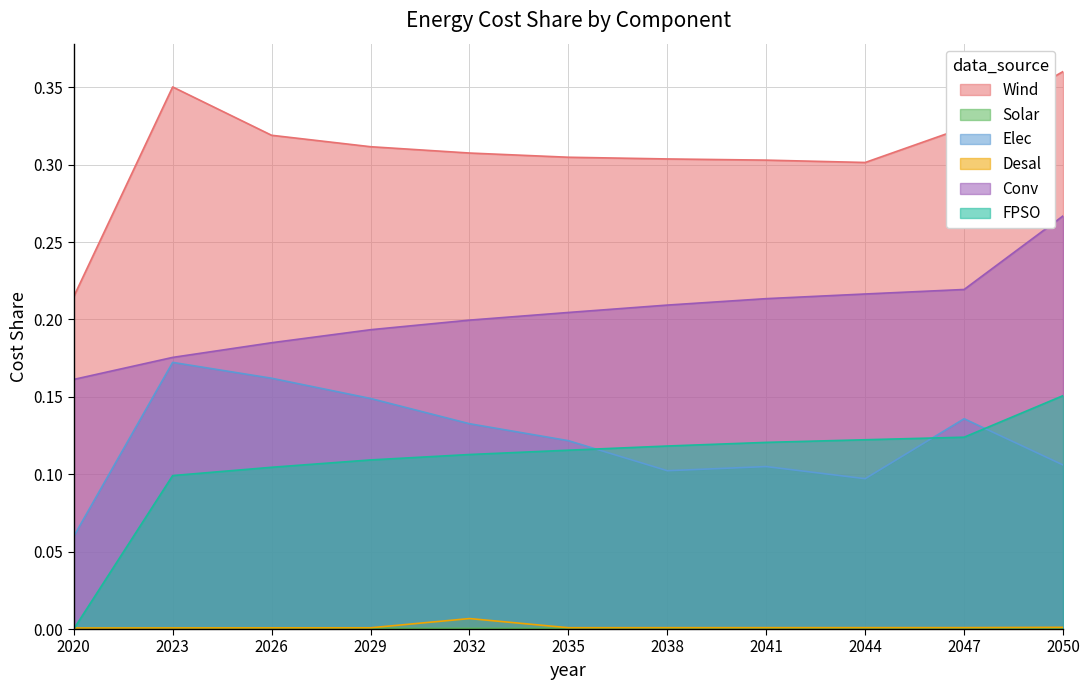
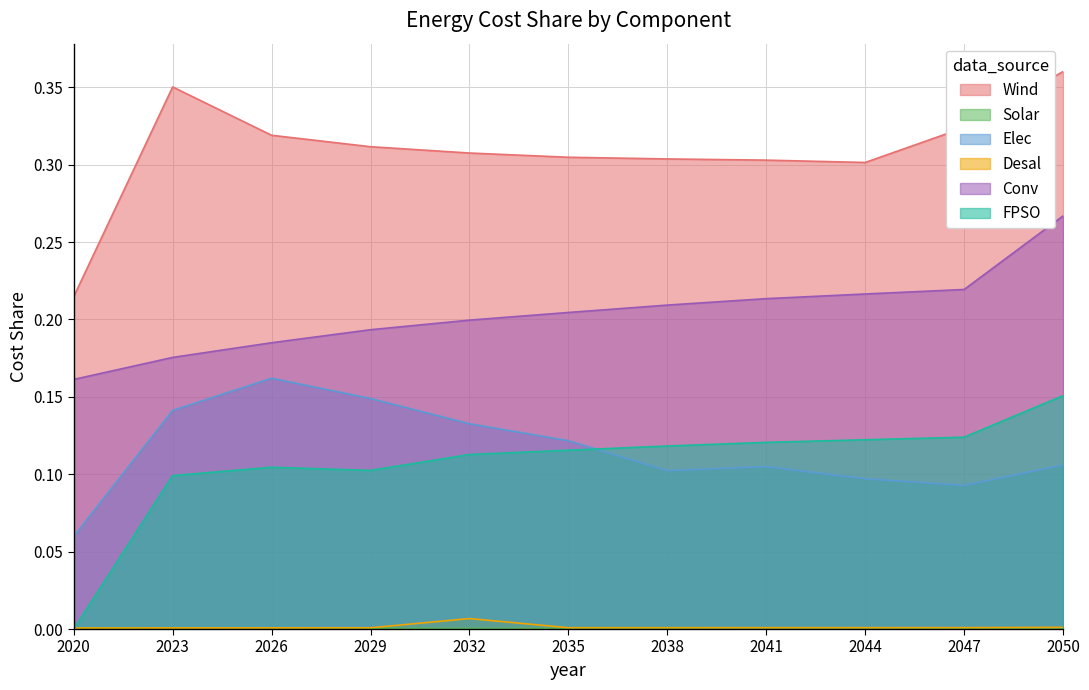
  {
    "Wind": {
      "2020": 0.215,
      "2023": 0.350,
      "2026": 0.319,
      "2029": 0.312,
      "2032": 0.307,
      "2035": 0.305,
      "2038": 0.304,
      "2041": 0.303,
      "2044": 0.301,
      "2050": 0.360
    },
    "Solar": {
      "2032": 0.000
    },
    "Elec": {
      "2020": 0.060,
-     "2023": 0.172,
+     "2023": 0.141,
      "2026": 0.162,
      "2029": 0.149,
      "2032": 0.133,
      "2035": 0.122,
      "2038": 0.102,
      "2041": 0.105,
      "2044": 0.097,
-     "2047": 0.136,
+     "2047": 0.093,
      "2050": 0.106
    },
    "Desal": {
      "2032": 0.007
    },
    "Conv": {
      "2020": 0.161,
      "2023": 0.175,
      "2026": 0.185,
      "2029": 0.193,
      "2032": 0.200,
      "2035": 0.204,
      "2038": 0.209,
      "2041": 0.213,
      "2044": 0.216,
      "2047": 0.219,
      "2050": 0.267
    },
    "FPSO": {
      "2023": 0.099,
      "2026": 0.104,
-     "2029": 0.109,
+     "2029": 0.102,
      "2032": 0.113,
      "2035": 0.116,
      "2038": 0.118,
      "2041": 0.121,
      "2044": 0.122,
      "2047": 0.124,
      "2050": 0.151
    }
  }
